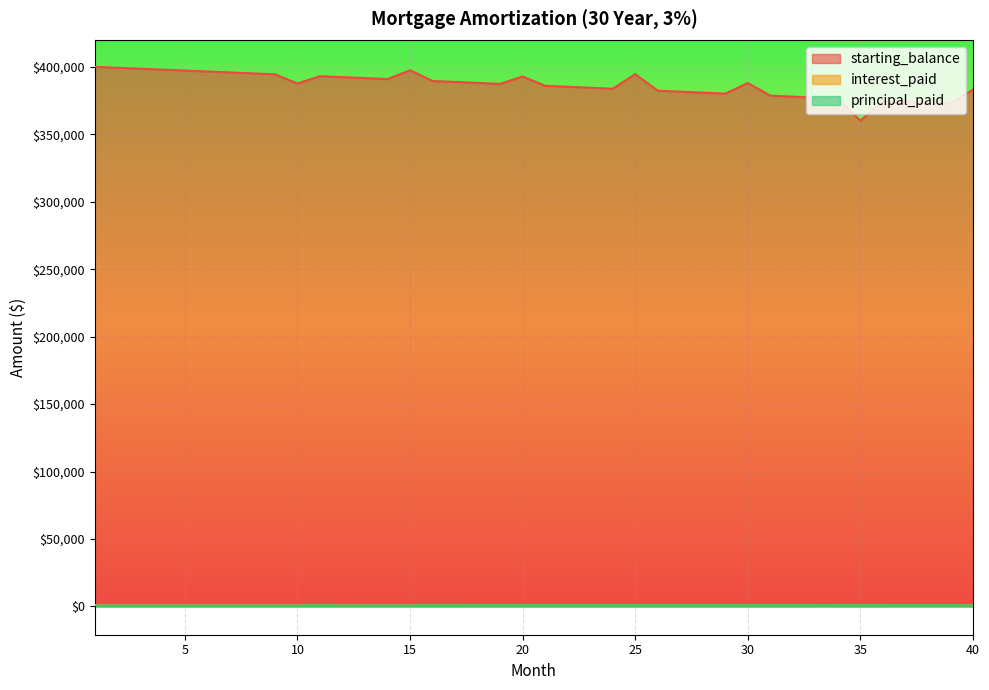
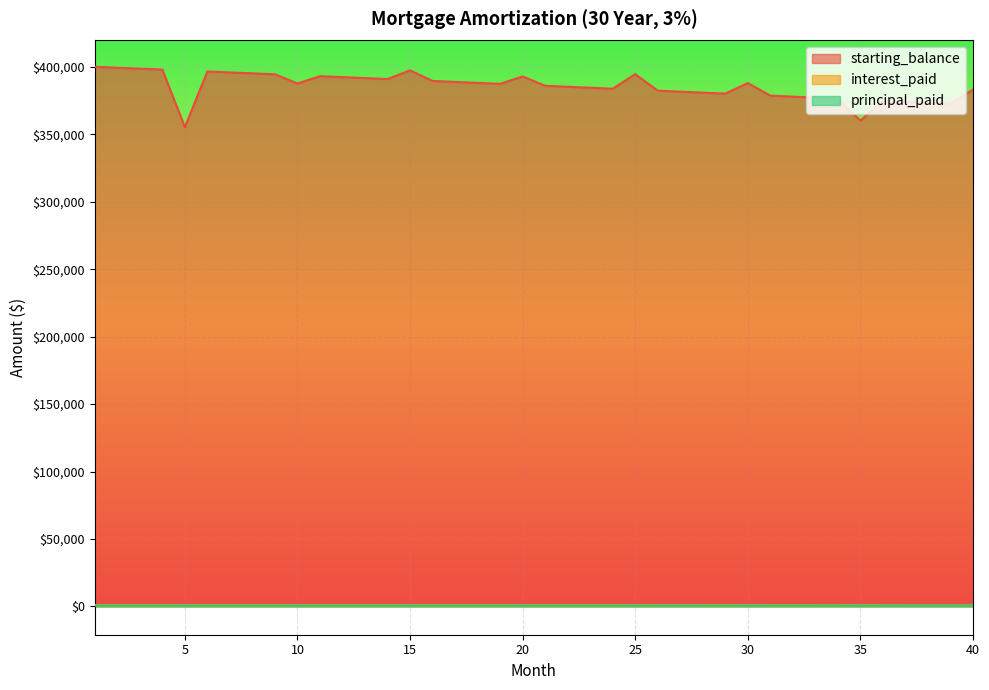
  {
    "starting_balance": {
-     "5": "$397,000",
+     "5": "$355,000",
      "10": "$388,000",
      "15": "$397,000",
      "20": "$393,000",
      "25": "$395,000",
      "30": "$388,000",
      "35": "$360,000",
      "40": "$383,000"
    }
  }
